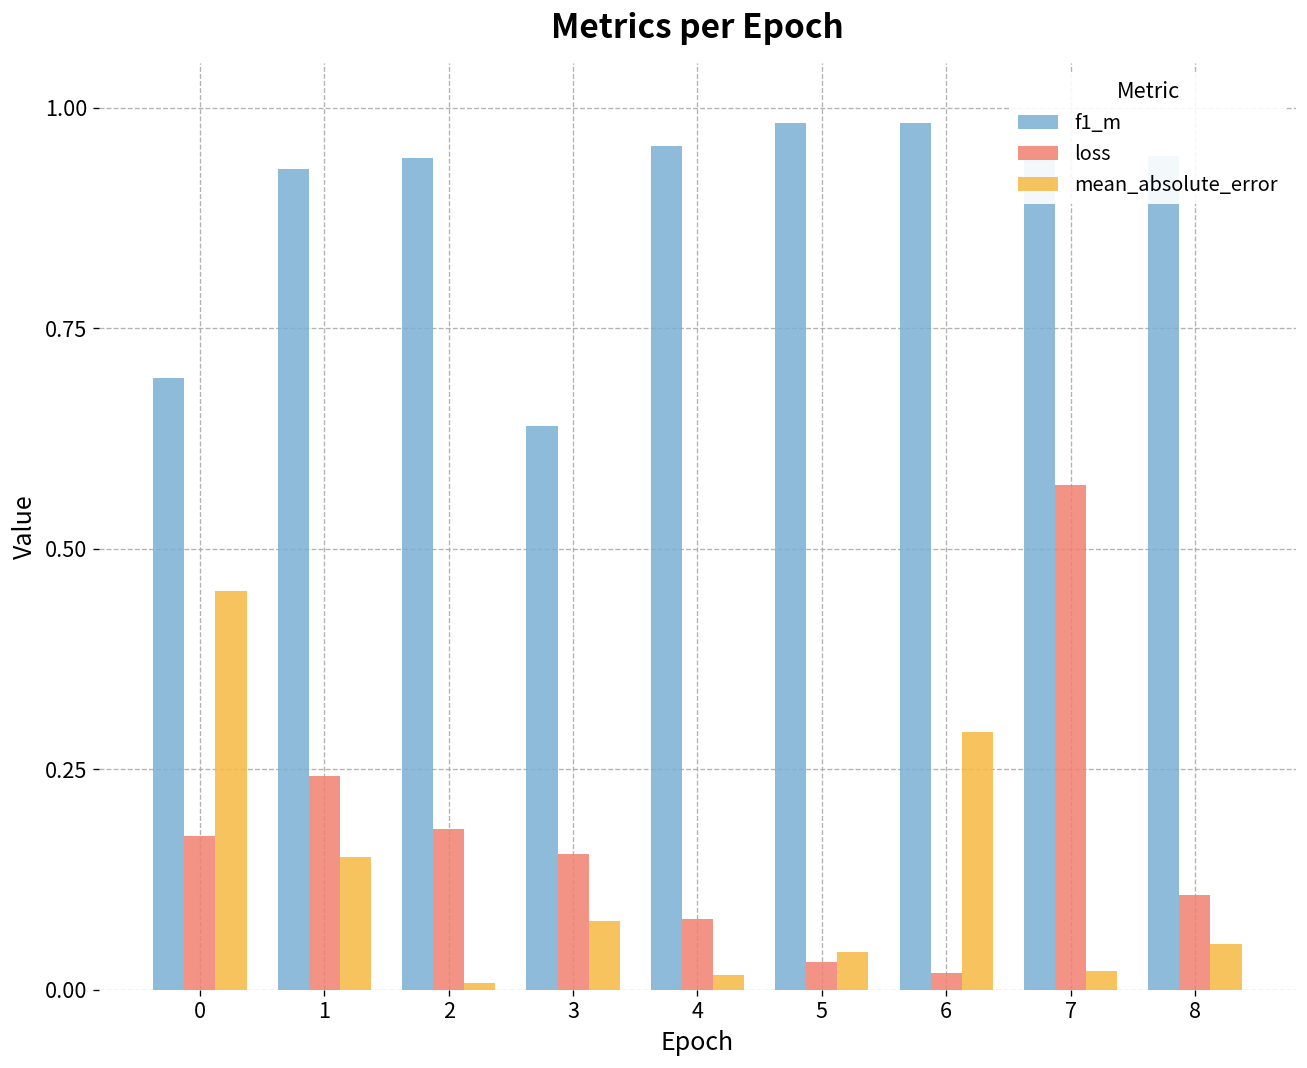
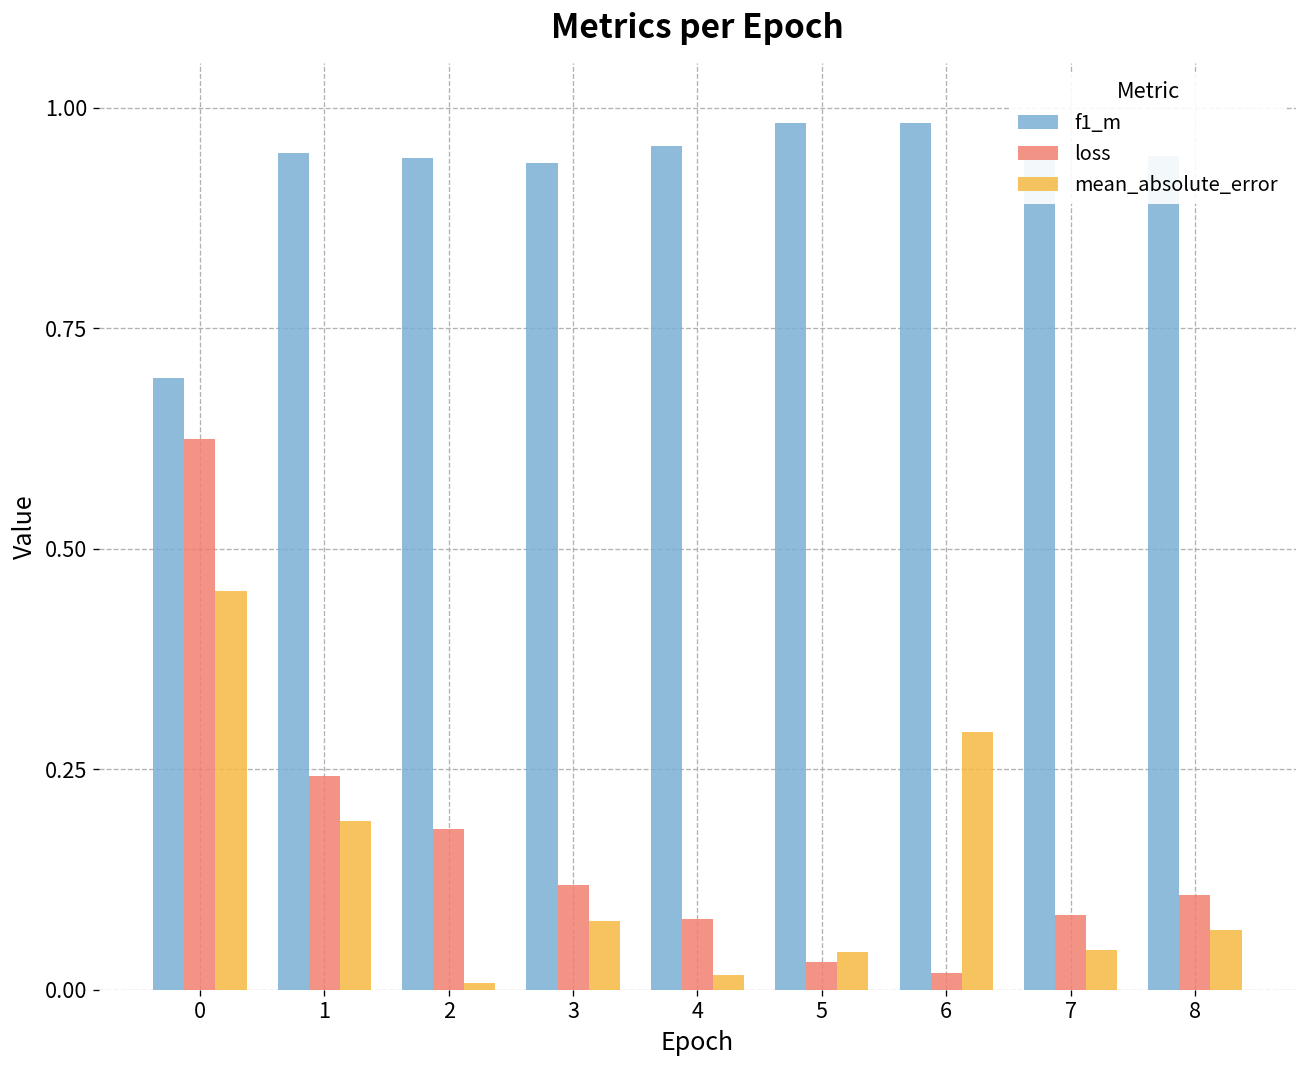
  {
    "f1_m": {
      "0": 0.69,
-     "1": 0.93,
+     "1": 0.95,
      "2": 0.94,
-     "3": 0.64,
+     "3": 0.94,
      "4": 0.96,
      "5": 0.98,
      "6": 0.98
    },
    "loss": {
-     "0": 0.17,
+     "0": 0.62,
      "1": 0.24,
      "2": 0.18,
-     "3": 0.15,
+     "3": 0.12,
      "4": 0.08,
      "5": 0.03,
      "6": 0.02,
-     "7": 0.57,
+     "7": 0.08,
      "8": 0.11
    },
    "mean_absolute_error": {
      "0": 0.45,
-     "1": 0.15,
+     "1": 0.19,
      "2": 0.01,
      "3": 0.08,
      "4": 0.02,
      "5": 0.04,
      "6": 0.29,
-     "7": 0.02,
-     "8": 0.05
+     "7": 0.05,
+     "8": 0.07
    }
  }
